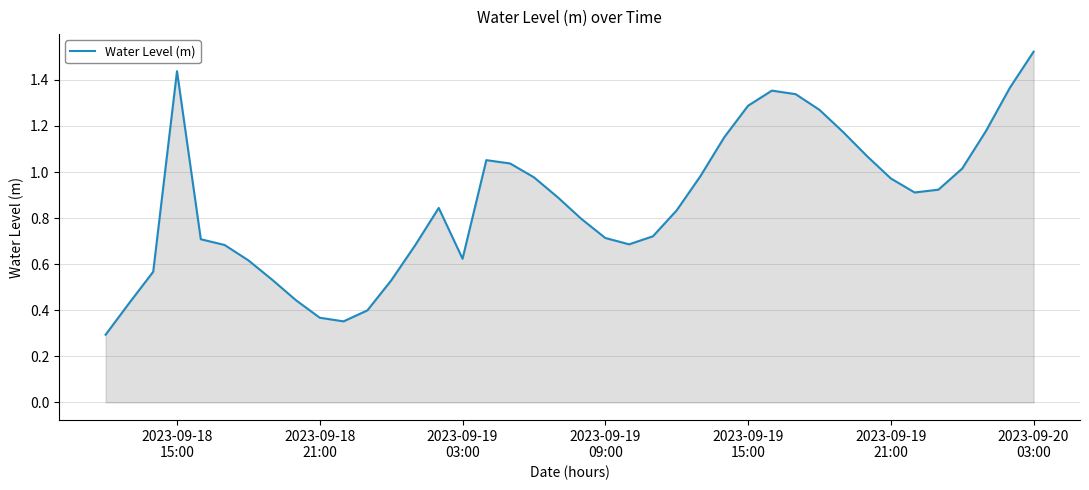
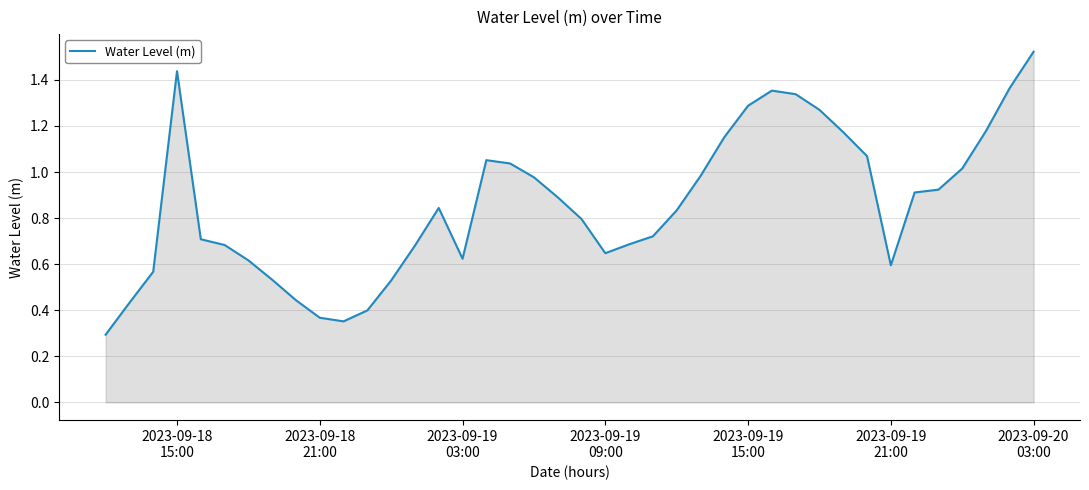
  {
    "2023-09-18 15:00": 1.44,
    "2023-09-18 21:00": 0.37,
    "2023-09-19 03:00": 0.62,
-   "2023-09-19 09:00": 0.71,
+   "2023-09-19 09:00": 0.65,
    "2023-09-19 15:00": 1.29,
-   "2023-09-19 21:00": 0.97,
+   "2023-09-19 21:00": 0.60,
    "2023-09-20 03:00": 1.52
  }
